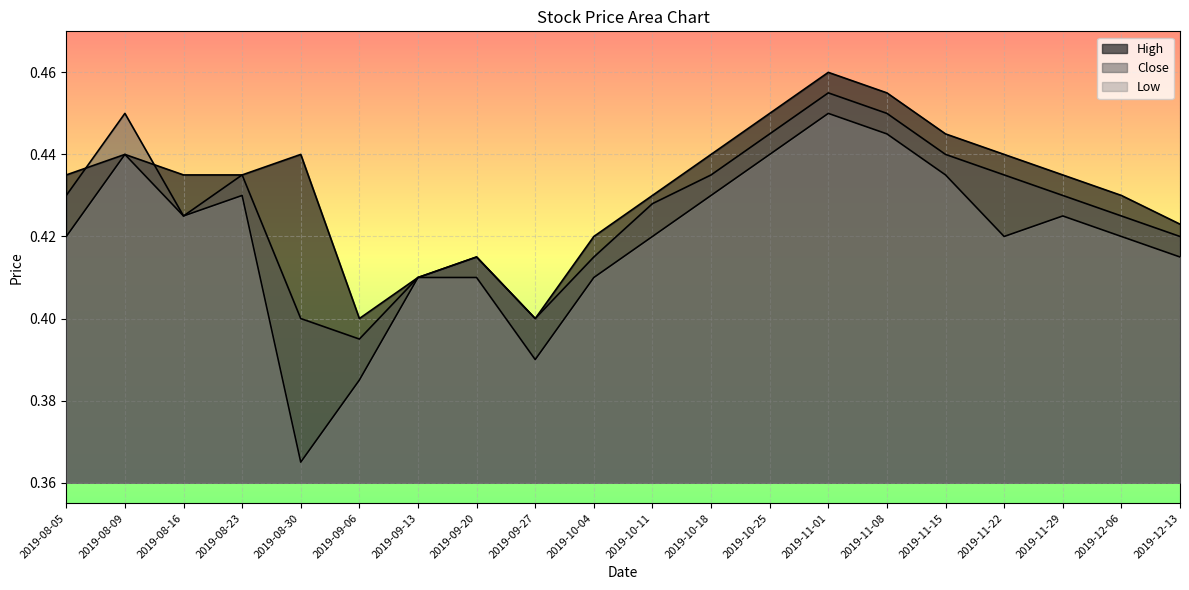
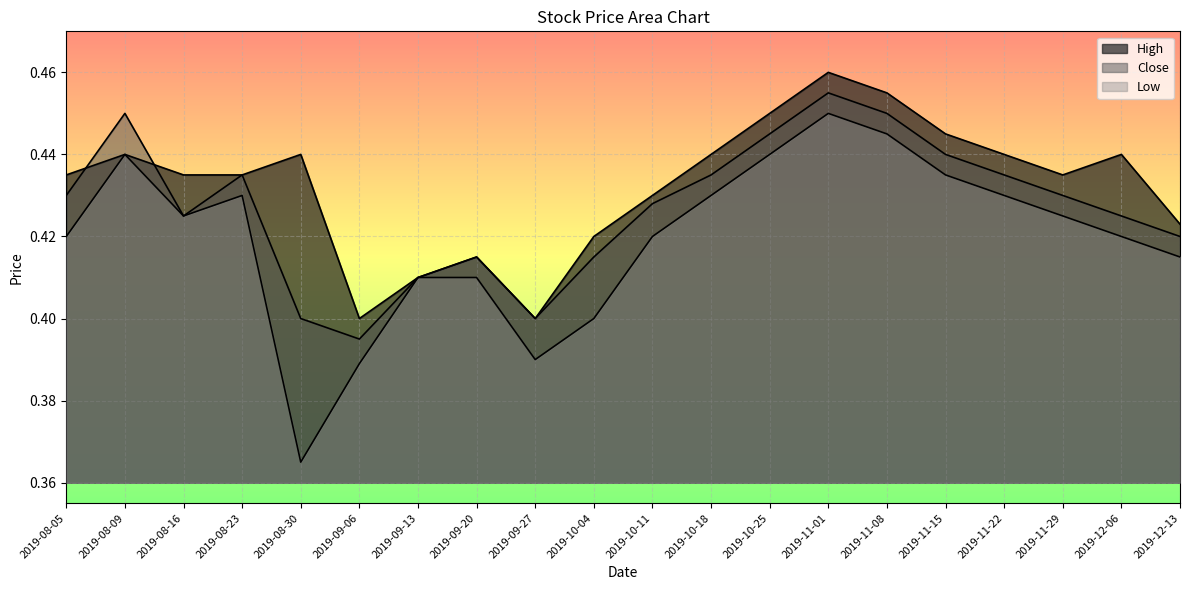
  {
    "High": {
      "2019-08-05": 0.435,
      "2019-08-16": 0.435,
      "2019-08-30": 0.44,
      "2019-09-06": 0.40,
      "2019-10-04": 0.42,
      "2019-10-11": 0.43,
      "2019-10-18": 0.44,
      "2019-10-25": 0.45,
      "2019-11-01": 0.46,
      "2019-11-08": 0.455,
      "2019-11-15": 0.445,
      "2019-11-22": 0.44,
      "2019-11-29": 0.435,
-     "2019-12-06": 0.43,
+     "2019-12-06": 0.44,
      "2019-12-13": 0.423
    },
    "Close": {
      "2019-08-05": 0.430,
      "2019-08-09": 0.450,
      "2019-08-30": 0.400,
      "2019-09-06": 0.395,
      "2019-10-04": 0.415,
      "2019-10-11": 0.428,
      "2019-10-18": 0.435,
      "2019-10-25": 0.445,
      "2019-11-01": 0.455,
      "2019-11-08": 0.450,
      "2019-11-15": 0.440,
      "2019-11-22": 0.435,
      "2019-11-29": 0.430,
      "2019-12-06": 0.425,
      "2019-12-13": 0.420
    },
    "Low": {
      "2019-08-05": 0.420,
      "2019-08-23": 0.430,
      "2019-08-30": 0.365,
-     "2019-09-06": 0.385,
+     "2019-09-06": 0.389,
      "2019-09-20": 0.410,
      "2019-09-27": 0.390,
-     "2019-10-04": 0.41,
+     "2019-10-04": 0.40,
      "2019-10-11": 0.420,
      "2019-10-18": 0.430,
      "2019-10-25": 0.440,
      "2019-11-01": 0.450,
      "2019-11-08": 0.445,
      "2019-11-15": 0.435,
-     "2019-11-22": 0.42,
+     "2019-11-22": 0.43,
      "2019-11-29": 0.425,
      "2019-12-06": 0.420,
      "2019-12-13": 0.415
    }
  }
